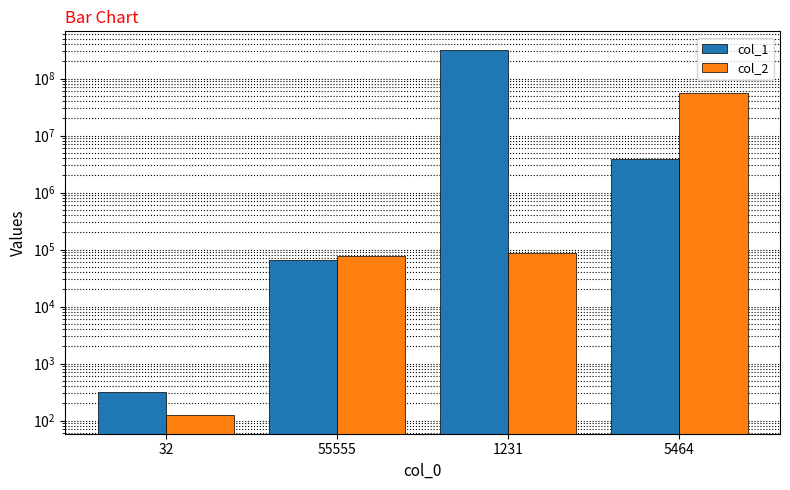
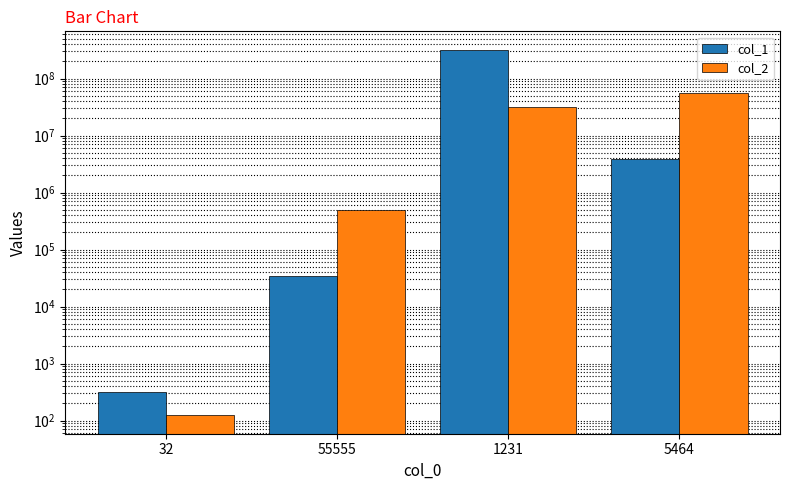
  {
    "col_1": {
      "32": 300,
-     "55555": 70000,
+     "55555": 30000,
      "1231": 300000000,
      "5464": 4000000
    },
    "col_2": {
      "32": 120,
-     "55555": 80000,
-     "1231": 90000,
+     "55555": 500000,
+     "1231": 30000000,
      "5464": 50000000
    }
  }
